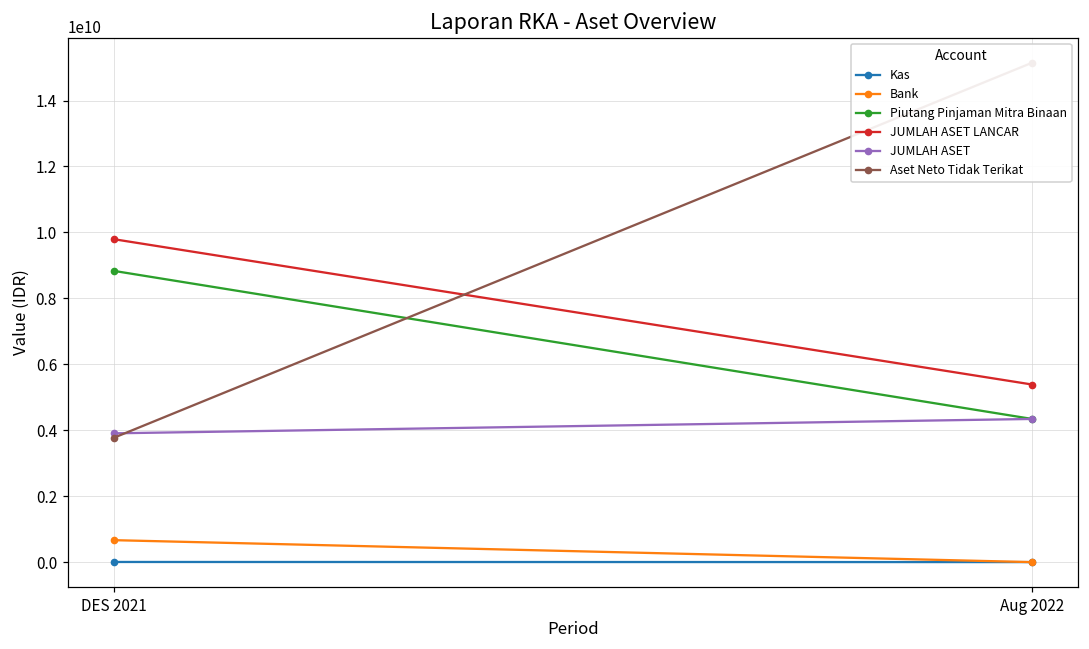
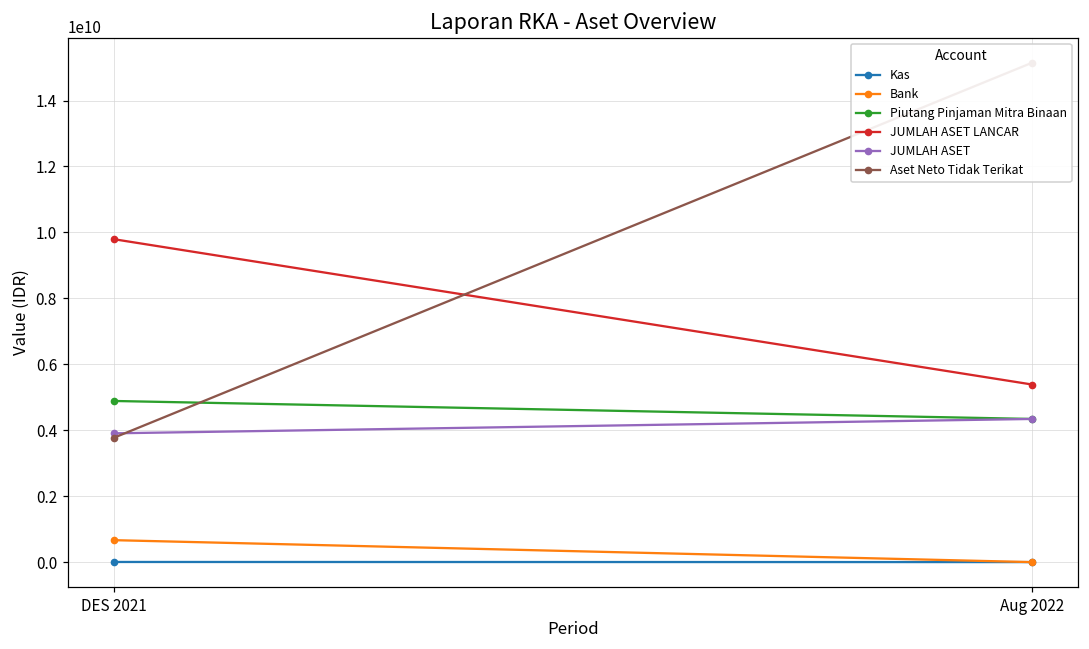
  {
    "Kas": {
      "DES 2021": 0
    },
    "Bank": {
      "DES 2021": 700000000
    },
    "Piutang Pinjaman Mitra Binaan": {
-     "DES 2021": 8800000000
+     "DES 2021": 4900000000
    },
    "JUMLAH ASET LANCAR": {
      "DES 2021": 9800000000,
      "Aug 2022": 5400000000
    },
    "JUMLAH ASET": {
      "DES 2021": 3900000000
    },
    "Aset Neto Tidak Terikat": {
      "DES 2021": 3800000000
    }
  }
